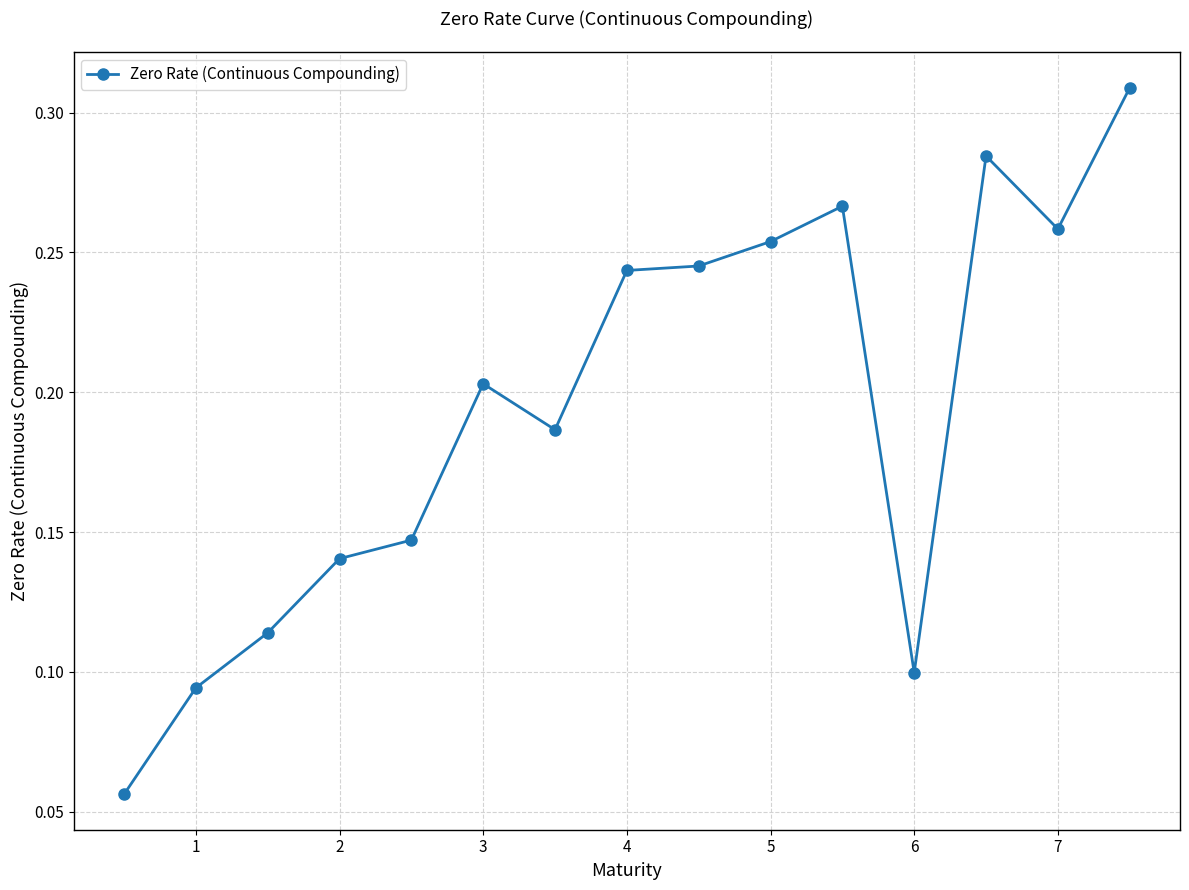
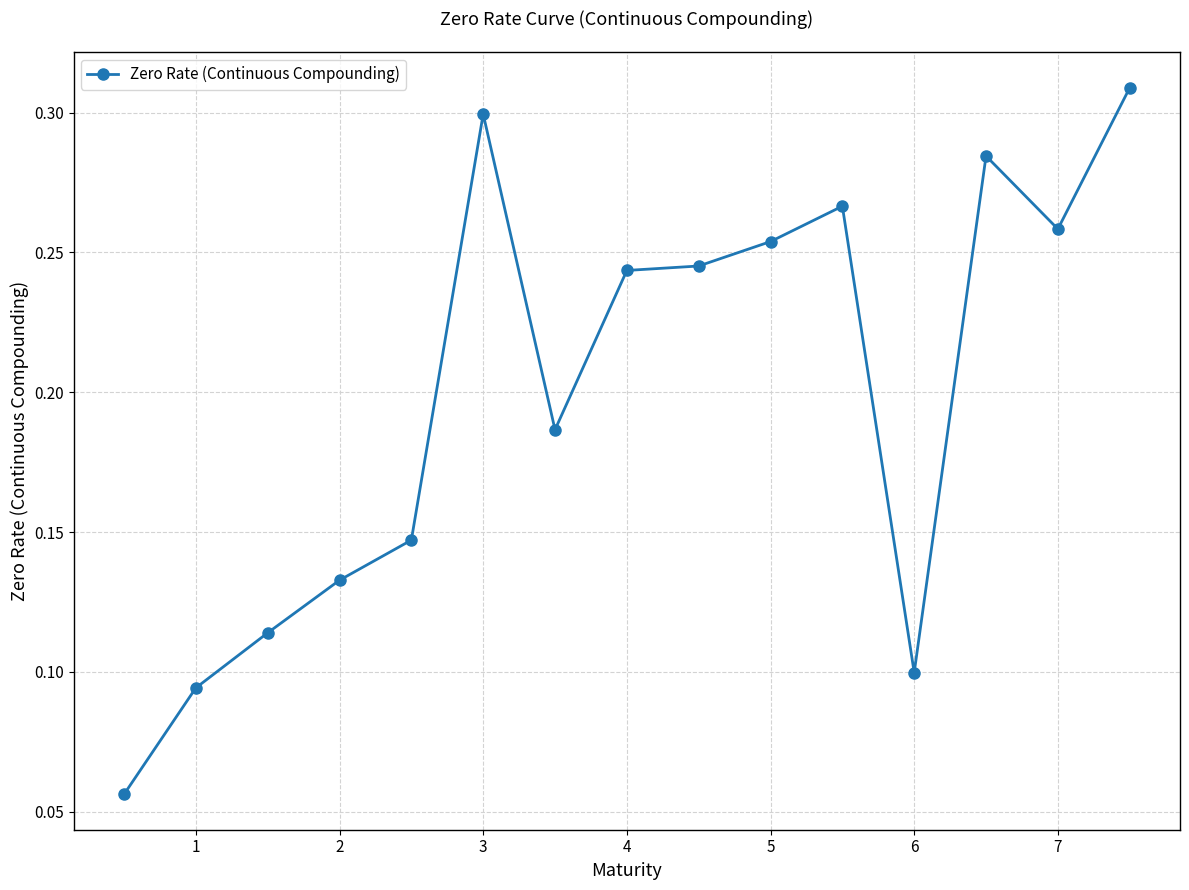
  {
    "1": 0.094,
-   "2": 0.141,
-   "3": 0.203,
+   "2": 0.133,
+   "3": 0.299,
    "4": 0.244,
    "5": 0.254,
    "6": 0.100,
    "7": 0.258
  }
